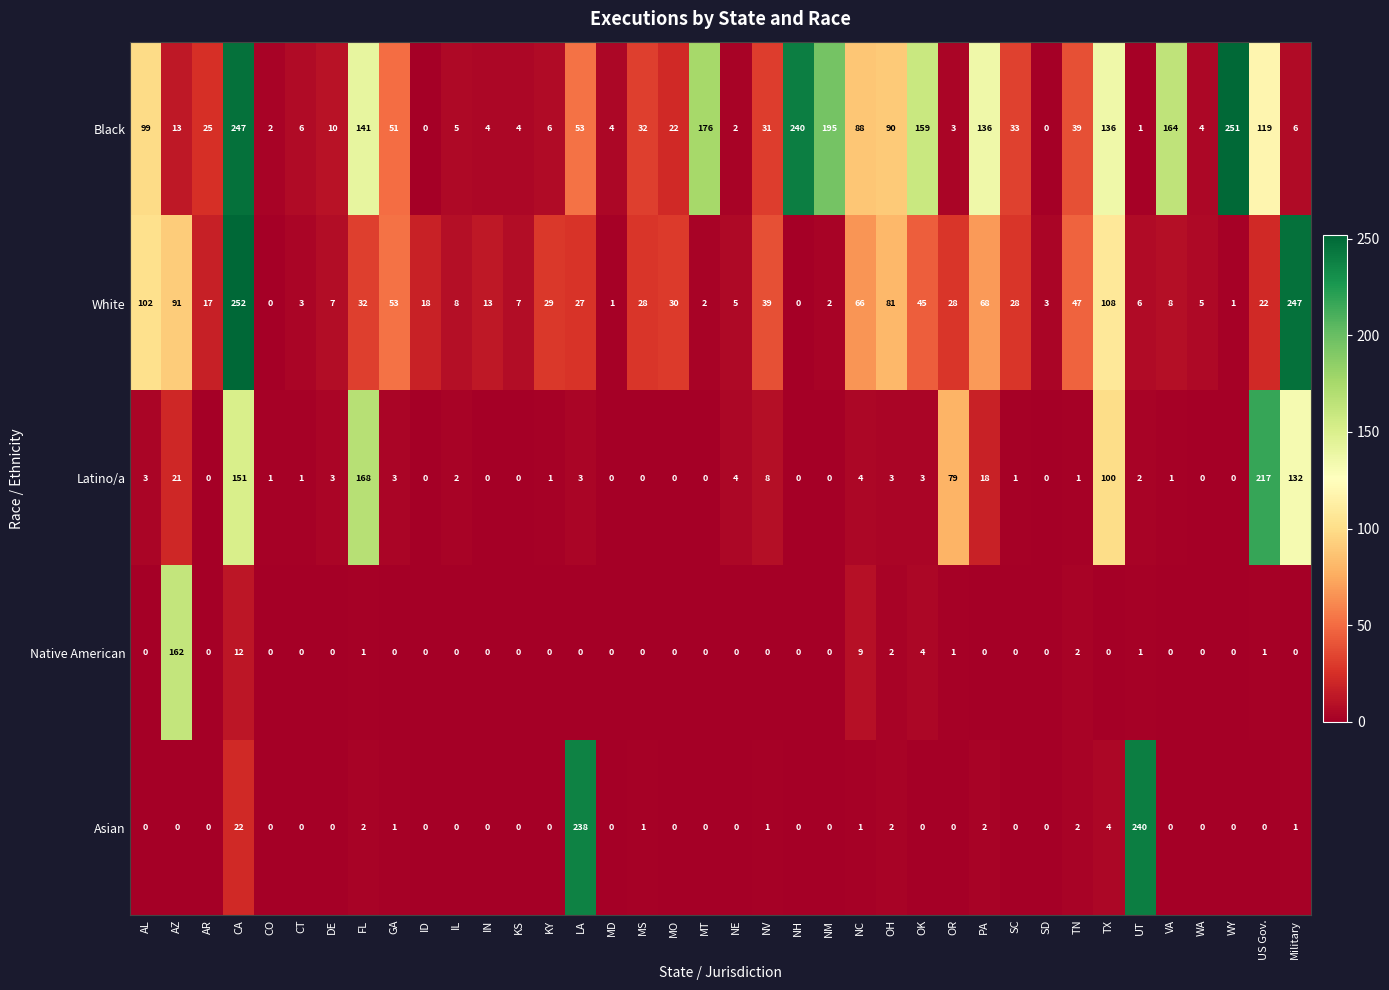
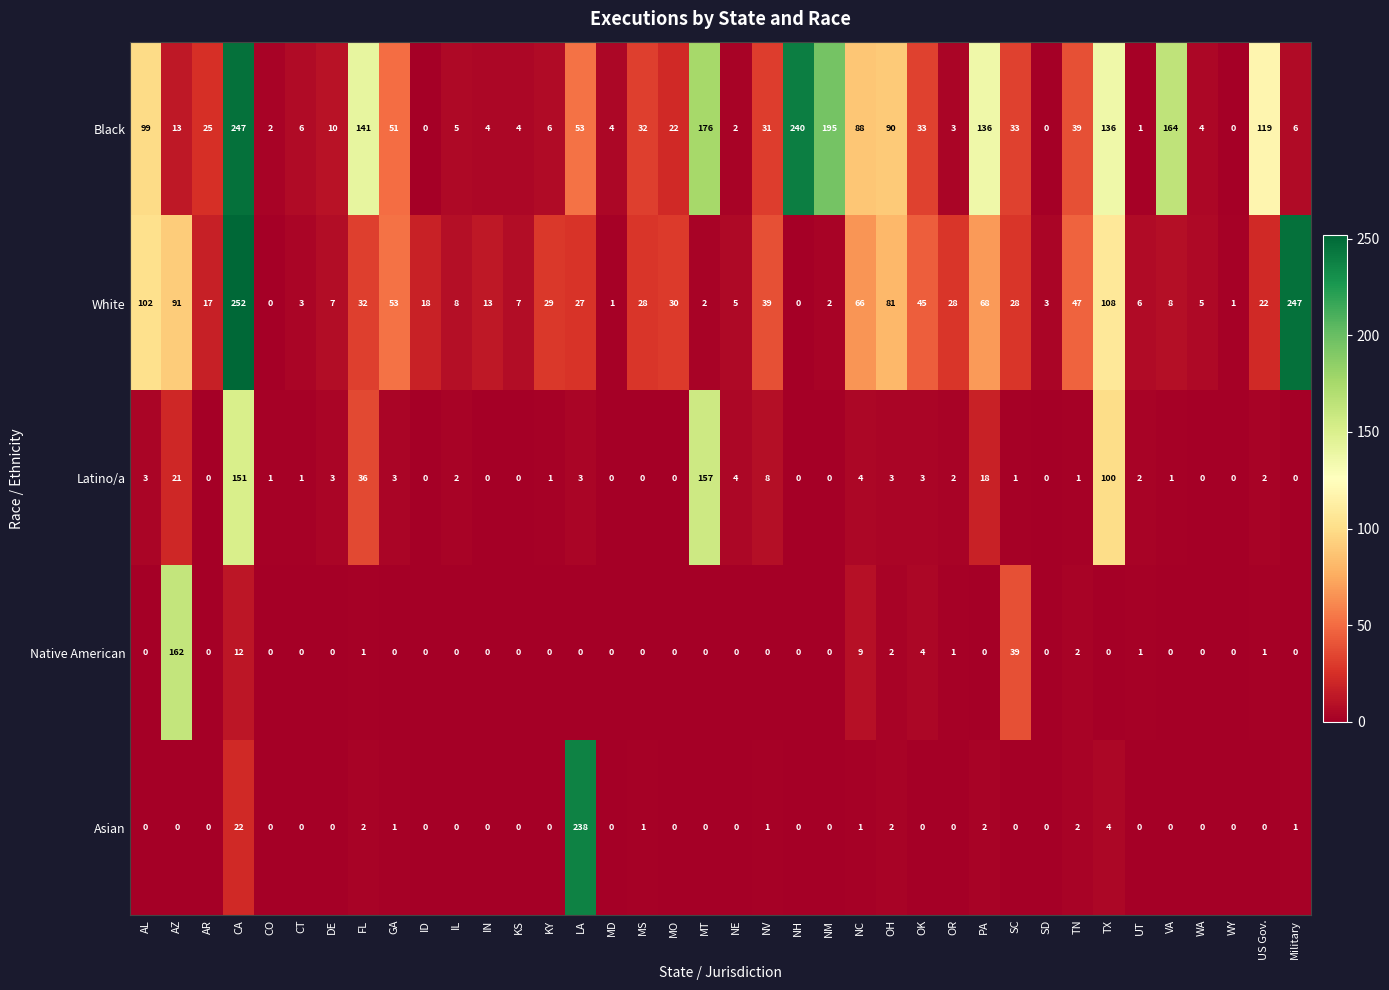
  {
    "Black": {
      "AL": 99,
      "AZ": 13,
      "AR": 25,
      "CA": 247,
      "CO": 2,
      "CT": 6,
      "DE": 10,
      "FL": 141,
      "GA": 51,
      "ID": 0,
      "IL": 5,
      "IN": 4,
      "KS": 4,
      "KY": 6,
      "LA": 53,
      "MD": 4,
      "MS": 32,
      "MO": 22,
      "MT": 176,
      "NE": 2,
      "NV": 31,
      "NH": 240,
      "NM": 195,
      "NC": 88,
      "OH": 90,
-     "OK": 159,
+     "OK": 33,
      "OR": 3,
      "PA": 136,
      "SC": 33,
      "SD": 0,
      "TN": 39,
      "TX": 136,
      "UT": 1,
      "VA": 164,
      "WA": 4,
-     "WY": 251,
+     "WY": 0,
      "US Gov.": 119,
      "Military": 6
    },
    "White": {
      "AL": 102,
      "AZ": 91,
      "AR": 17,
      "CA": 252,
      "CO": 0,
      "CT": 3,
      "DE": 7,
      "FL": 32,
      "GA": 53,
      "ID": 18,
      "IL": 8,
      "IN": 13,
      "KS": 7,
      "KY": 29,
      "LA": 27,
      "MD": 1,
      "MS": 28,
      "MO": 30,
      "MT": 2,
      "NE": 5,
      "NV": 39,
      "NH": 0,
      "NM": 2,
      "NC": 66,
      "OH": 81,
      "OK": 45,
      "OR": 28,
      "PA": 68,
      "SC": 28,
      "SD": 3,
      "TN": 47,
      "TX": 108,
      "UT": 6,
      "VA": 8,
      "WA": 5,
      "WY": 1,
      "US Gov.": 22,
      "Military": 247
    },
    "Latino/a": {
      "AL": 3,
      "AZ": 21,
      "AR": 0,
      "CA": 151,
      "CO": 1,
      "CT": 1,
      "DE": 3,
-     "FL": 168,
+     "FL": 36,
      "GA": 3,
      "ID": 0,
      "IL": 2,
      "IN": 0,
      "KS": 0,
      "KY": 1,
      "LA": 3,
      "MD": 0,
      "MS": 0,
      "MO": 0,
-     "MT": 0,
+     "MT": 157,
      "NE": 4,
      "NV": 8,
      "NH": 0,
      "NM": 0,
      "NC": 4,
      "OH": 3,
      "OK": 3,
-     "OR": 79,
+     "OR": 2,
      "PA": 18,
      "SC": 1,
      "SD": 0,
      "TN": 1,
      "TX": 100,
      "UT": 2,
      "VA": 1,
      "WA": 0,
      "WY": 0,
-     "US Gov.": 217,
-     "Military": 132
+     "US Gov.": 2,
+     "Military": 0
    },
    "Native American": {
      "AL": 0,
      "AZ": 162,
      "AR": 0,
      "CA": 12,
      "CO": 0,
      "CT": 0,
      "DE": 0,
      "FL": 1,
      "GA": 0,
      "ID": 0,
      "IL": 0,
      "IN": 0,
      "KS": 0,
      "KY": 0,
      "LA": 0,
      "MD": 0,
      "MS": 0,
      "MO": 0,
      "MT": 0,
      "NE": 0,
      "NV": 0,
      "NH": 0,
      "NM": 0,
      "NC": 9,
      "OH": 2,
      "OK": 4,
      "OR": 1,
      "PA": 0,
-     "SC": 0,
+     "SC": 39,
      "SD": 0,
      "TN": 2,
      "TX": 0,
      "UT": 1,
      "VA": 0,
      "WA": 0,
      "WY": 0,
      "US Gov.": 1,
      "Military": 0
    },
    "Asian": {
      "AL": 0,
      "AZ": 0,
      "AR": 0,
      "CA": 22,
      "CO": 0,
      "CT": 0,
      "DE": 0,
      "FL": 2,
      "GA": 1,
      "ID": 0,
      "IL": 0,
      "IN": 0,
      "KS": 0,
      "KY": 0,
      "LA": 238,
      "MD": 0,
      "MS": 1,
      "MO": 0,
      "MT": 0,
      "NE": 0,
      "NV": 1,
      "NH": 0,
      "NM": 0,
      "NC": 1,
      "OH": 2,
      "OK": 0,
      "OR": 0,
      "PA": 2,
      "SC": 0,
      "SD": 0,
      "TN": 2,
      "TX": 4,
-     "UT": 240,
+     "UT": 0,
      "VA": 0,
      "WA": 0,
      "WY": 0,
      "US Gov.": 0,
      "Military": 1
    }
  }
